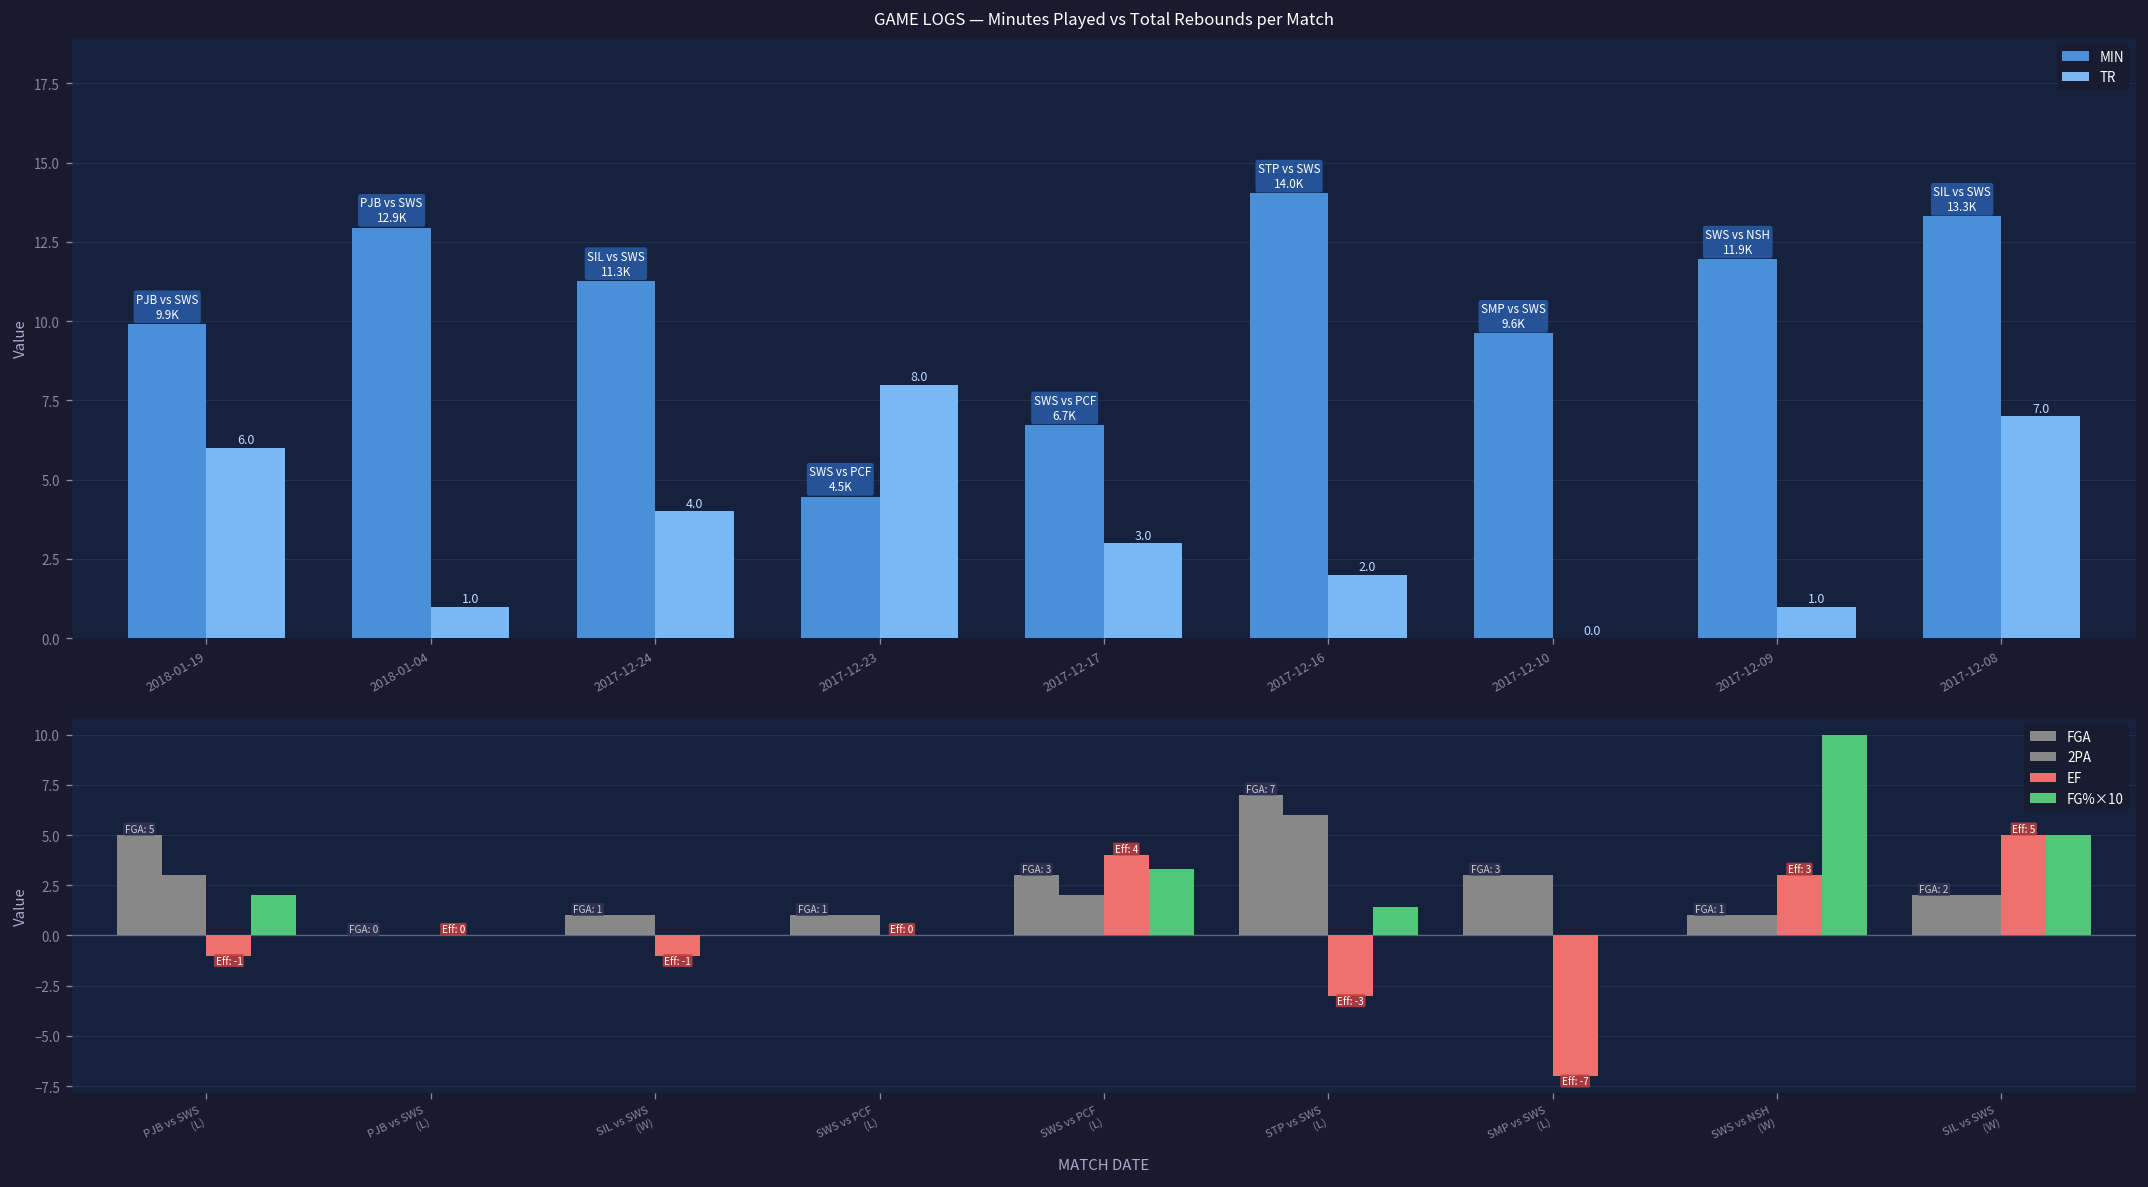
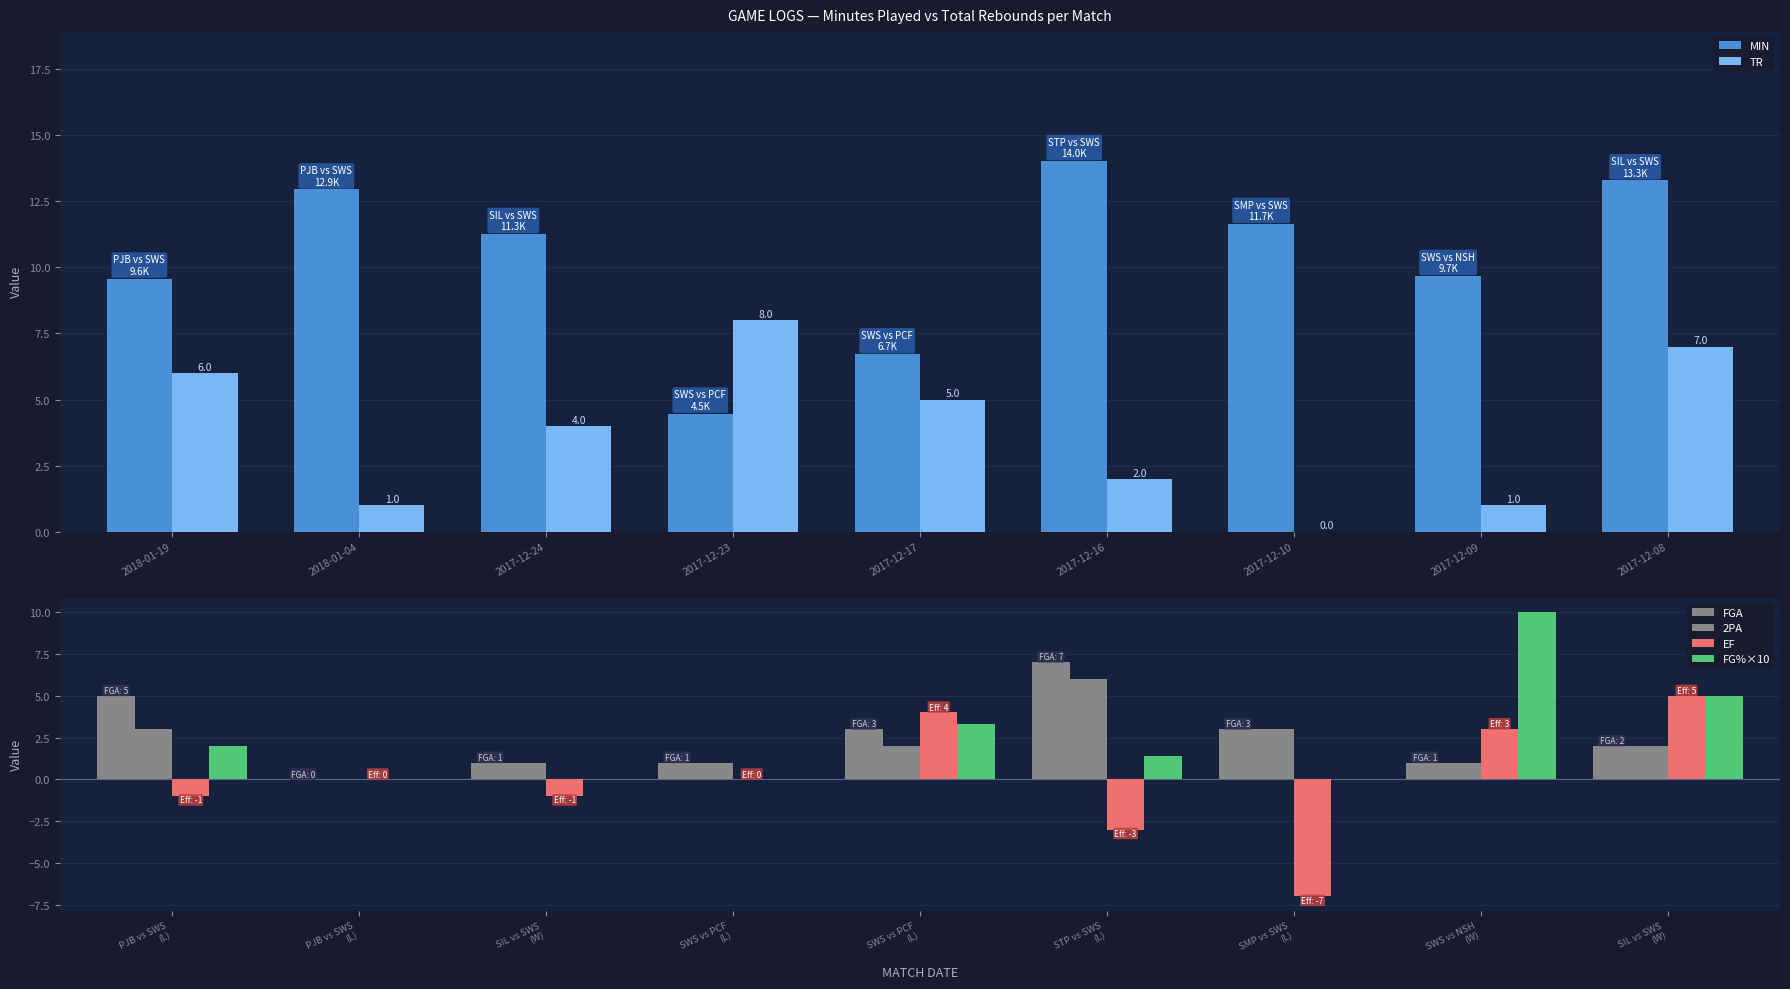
  {
    "GAME LOGS — Minutes Played vs Total Rebounds per Match": {
      "MIN": {
-       "2018-01-19": "9.9K",
-       "2017-12-10": "9.6K",
-       "2017-12-09": "11.9K"
+       "2018-01-19": "9.6K",
+       "2017-12-10": "11.7K",
+       "2017-12-09": "9.7K"
      },
      "TR": {
        "2018-01-19": "6.0",
        "2018-01-04": "1.0",
        "2017-12-24": "4.0",
        "2017-12-23": "8.0",
-       "2017-12-17": "3.0",
+       "2017-12-17": "5.0",
        "2017-12-16": "2.0",
        "2017-12-10": "0.0",
        "2017-12-09": "1.0",
        "2017-12-08": "7.0"
      }
    }
  }
